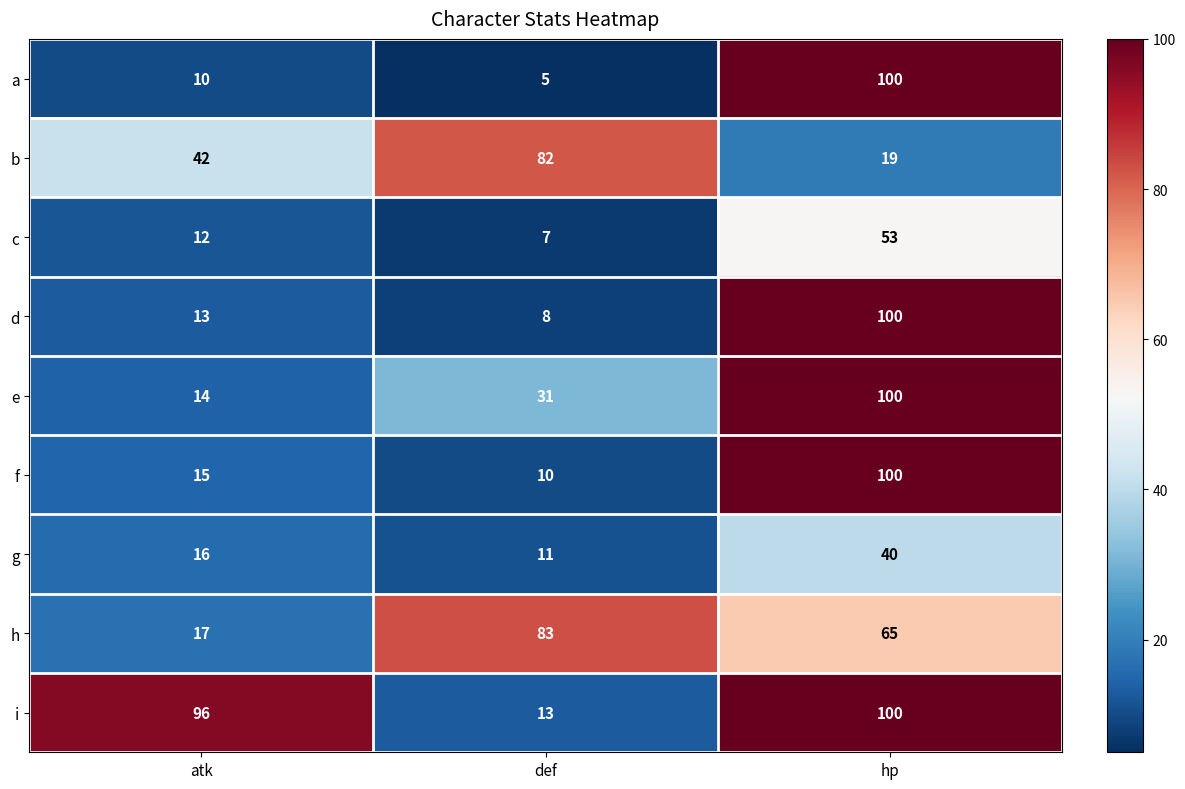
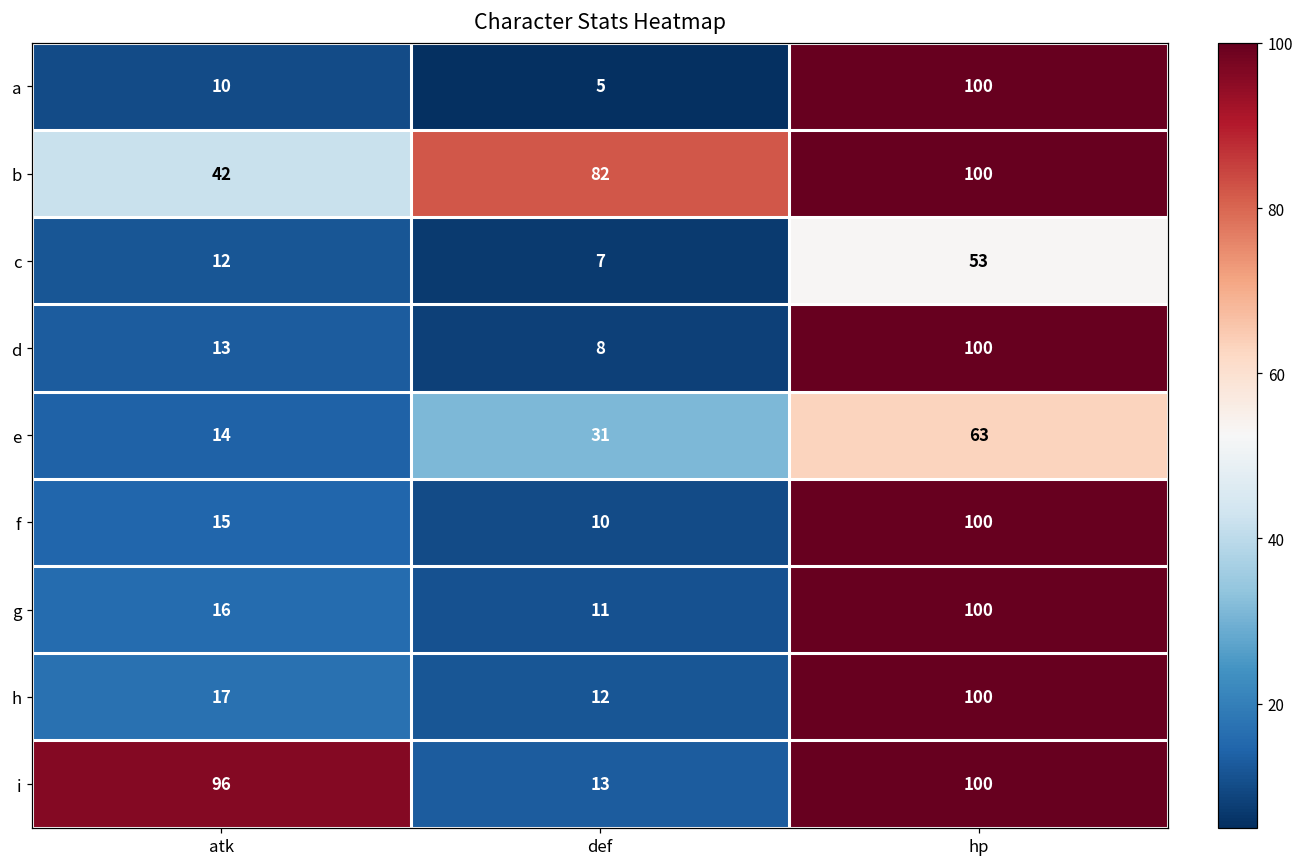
  {
    "a": {
      "atk": 10,
      "def": 5,
      "hp": 100
    },
    "b": {
      "atk": 42,
      "def": 82,
-     "hp": 19
+     "hp": 100
    },
    "c": {
      "atk": 12,
      "def": 7,
      "hp": 53
    },
    "d": {
      "atk": 13,
      "def": 8,
      "hp": 100
    },
    "e": {
      "atk": 14,
      "def": 31,
-     "hp": 100
+     "hp": 63
    },
    "f": {
      "atk": 15,
      "def": 10,
      "hp": 100
    },
    "g": {
      "atk": 16,
      "def": 11,
-     "hp": 40
+     "hp": 100
    },
    "h": {
      "atk": 17,
-     "def": 83,
-     "hp": 65
+     "def": 12,
+     "hp": 100
    },
    "i": {
      "atk": 96,
      "def": 13,
      "hp": 100
    }
  }
